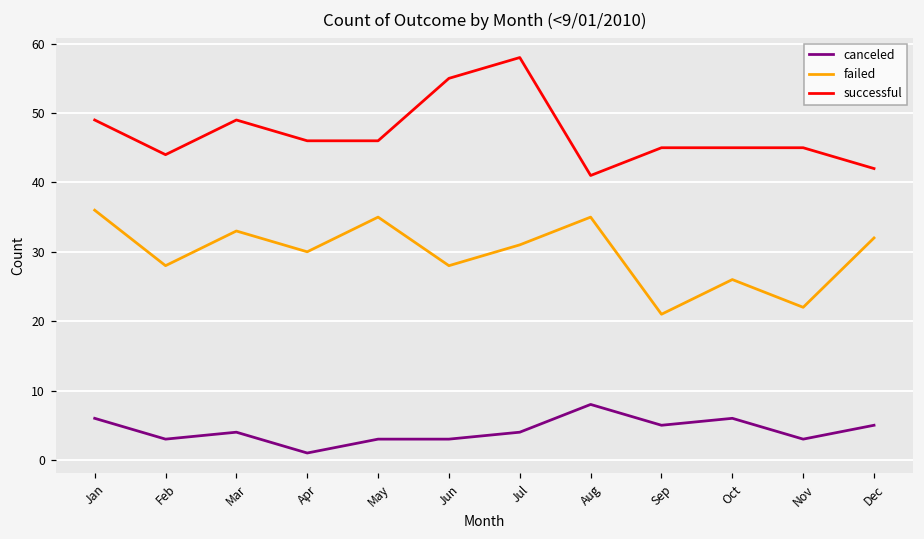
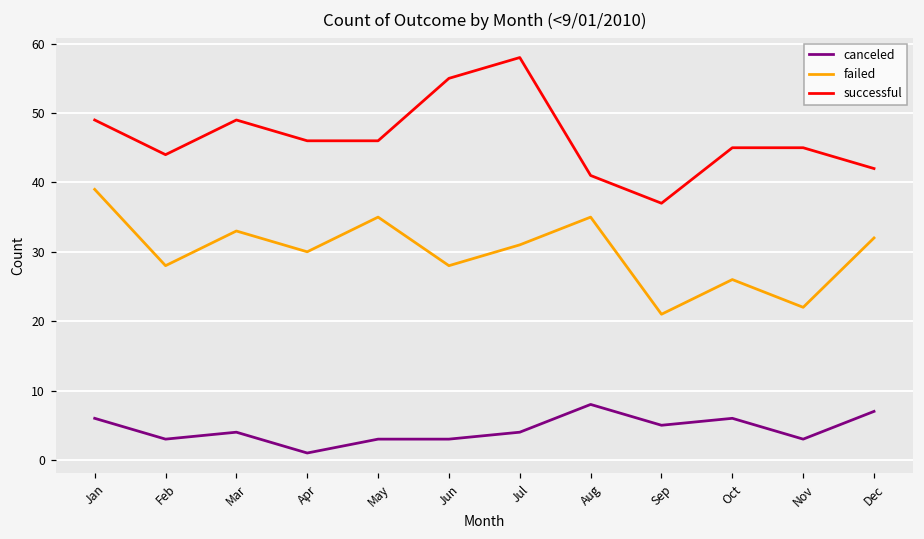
  {
    "canceled": {
      "Jan": 6,
      "Feb": 3,
      "Mar": 4,
      "Apr": 1,
      "May": 3,
      "Jun": 3,
      "Jul": 4,
      "Aug": 8,
      "Sep": 5,
      "Oct": 6,
      "Nov": 3,
-     "Dec": 5
+     "Dec": 7
    },
    "failed": {
-     "Jan": 36,
+     "Jan": 39,
      "Feb": 28,
      "Mar": 33,
      "Apr": 30,
      "May": 35,
      "Jun": 28,
      "Jul": 31,
      "Aug": 35,
      "Sep": 21,
      "Oct": 26,
      "Nov": 22,
      "Dec": 32
    },
    "successful": {
      "Jan": 49,
      "Feb": 44,
      "Mar": 49,
      "Apr": 46,
      "May": 46,
      "Jun": 55,
      "Jul": 58,
      "Aug": 41,
-     "Sep": 45,
+     "Sep": 37,
      "Oct": 45,
      "Nov": 45,
      "Dec": 42
    }
  }
